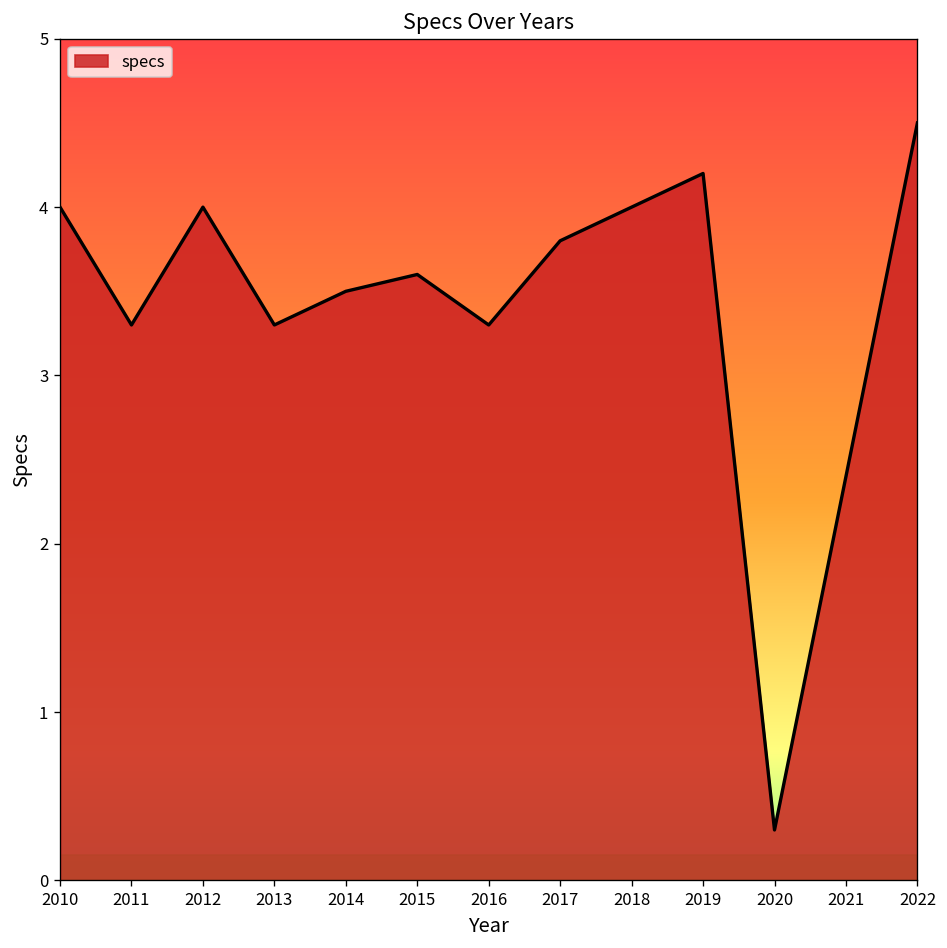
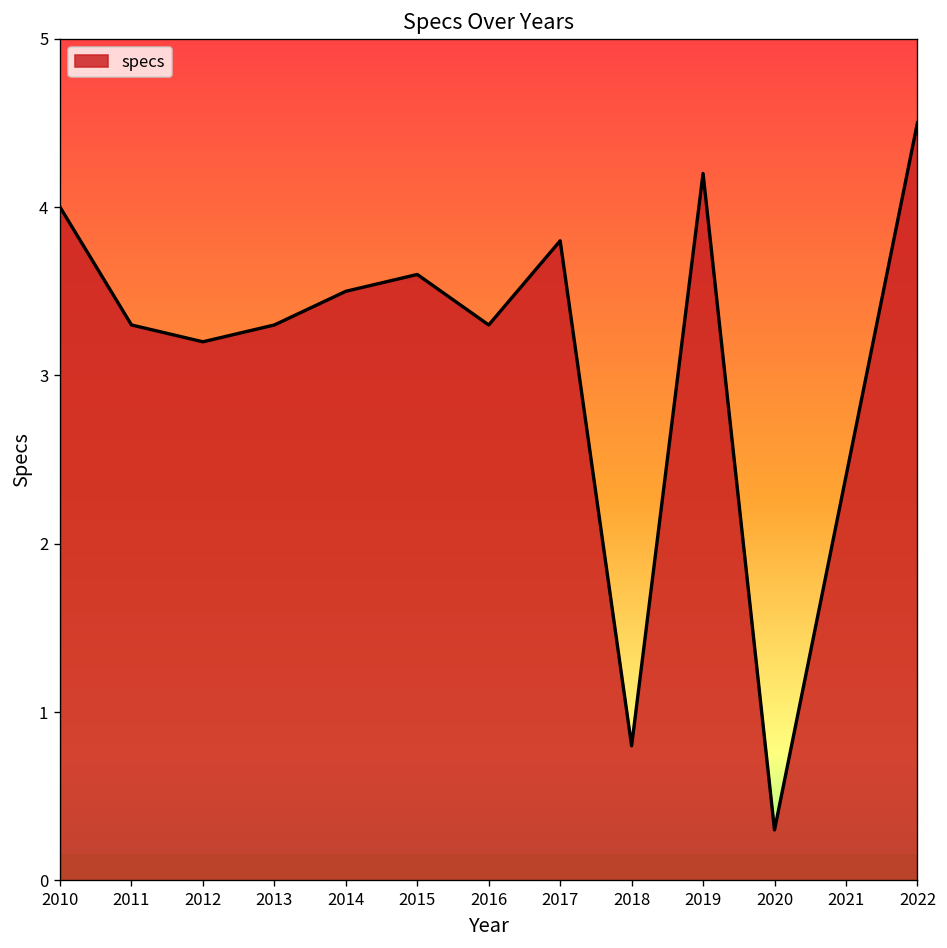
  {
    "2010": 4.0,
    "2011": 3.3,
-   "2012": 4.0,
+   "2012": 3.2,
    "2013": 3.3,
    "2014": 3.5,
    "2015": 3.6,
    "2016": 3.3,
    "2017": 3.8,
-   "2018": 4.0,
+   "2018": 0.8,
    "2019": 4.2,
    "2020": 0.3,
    "2021": 2.4,
    "2022": 4.5
  }
